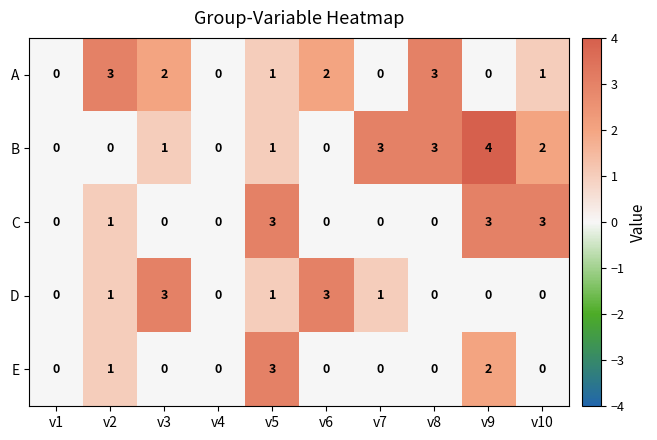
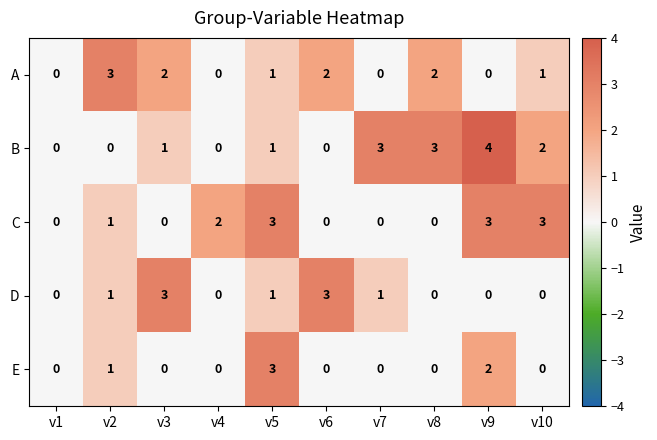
  {
    "A": {
      "v1": 0,
      "v2": 3,
      "v3": 2,
      "v4": 0,
      "v5": 1,
      "v6": 2,
      "v7": 0,
-     "v8": 3,
+     "v8": 2,
      "v9": 0,
      "v10": 1
    },
    "B": {
      "v1": 0,
      "v2": 0,
      "v3": 1,
      "v4": 0,
      "v5": 1,
      "v6": 0,
      "v7": 3,
      "v8": 3,
      "v9": 4,
      "v10": 2
    },
    "C": {
      "v1": 0,
      "v2": 1,
      "v3": 0,
-     "v4": 0,
+     "v4": 2,
      "v5": 3,
      "v6": 0,
      "v7": 0,
      "v8": 0,
      "v9": 3,
      "v10": 3
    },
    "D": {
      "v1": 0,
      "v2": 1,
      "v3": 3,
      "v4": 0,
      "v5": 1,
      "v6": 3,
      "v7": 1,
      "v8": 0,
      "v9": 0,
      "v10": 0
    },
    "E": {
      "v1": 0,
      "v2": 1,
      "v3": 0,
      "v4": 0,
      "v5": 3,
      "v6": 0,
      "v7": 0,
      "v8": 0,
      "v9": 2,
      "v10": 0
    }
  }
